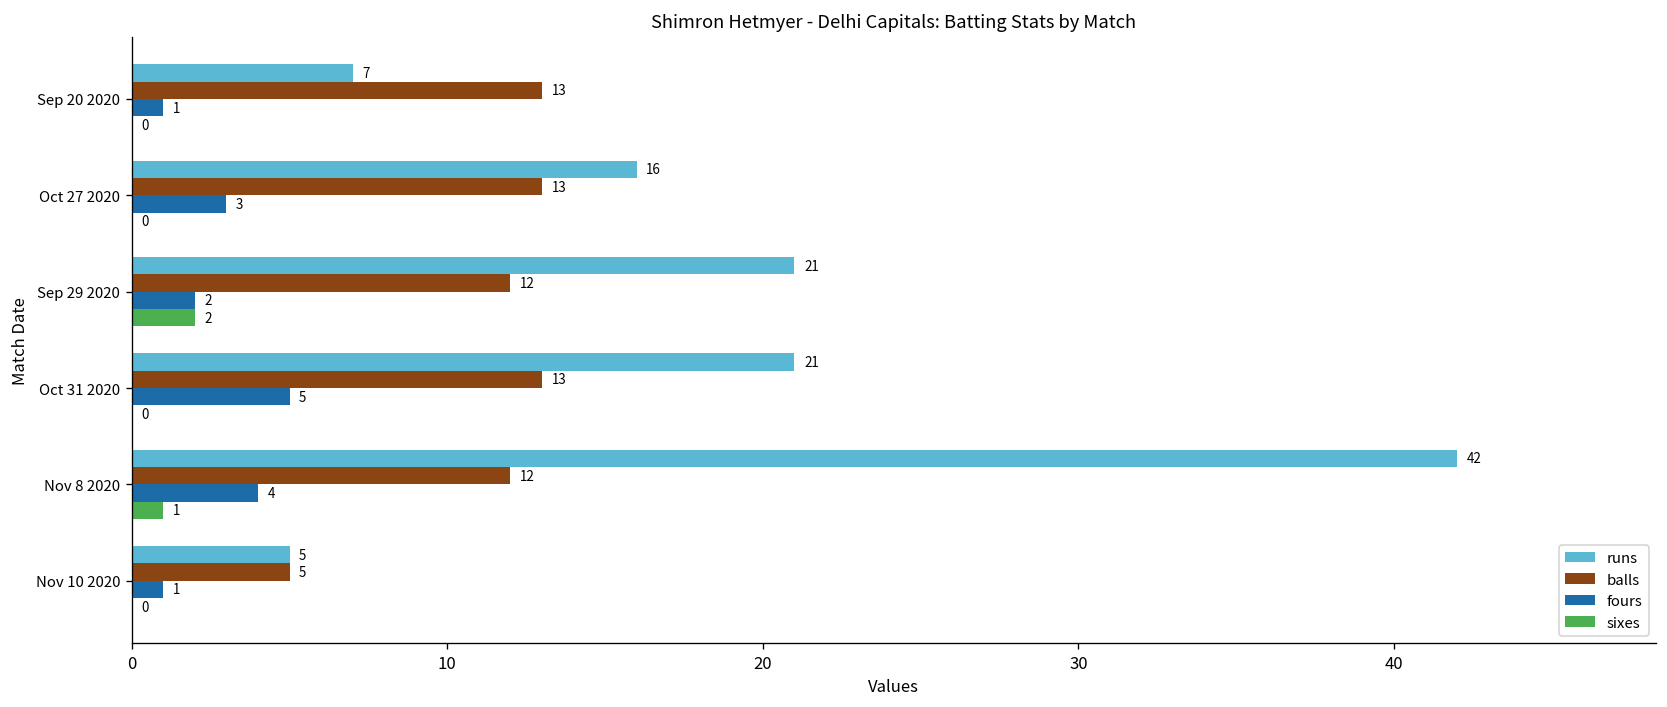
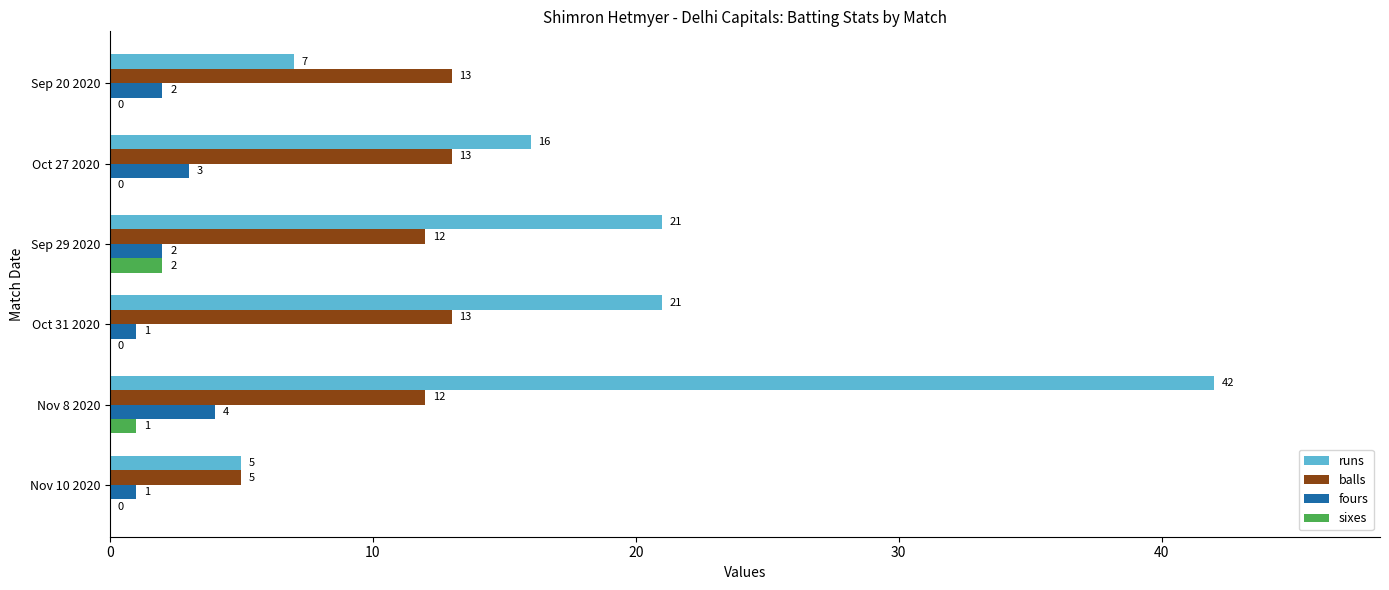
  {
    "runs": {
      "Sep 20 2020": 7,
      "Oct 27 2020": 16,
      "Sep 29 2020": 21,
      "Oct 31 2020": 21,
      "Nov 8 2020": 42,
      "Nov 10 2020": 5
    },
    "balls": {
      "Sep 20 2020": 13,
      "Oct 27 2020": 13,
      "Sep 29 2020": 12,
      "Oct 31 2020": 13,
      "Nov 8 2020": 12,
      "Nov 10 2020": 5
    },
    "fours": {
-     "Sep 20 2020": 1,
+     "Sep 20 2020": 2,
      "Oct 27 2020": 3,
      "Sep 29 2020": 2,
-     "Oct 31 2020": 5,
+     "Oct 31 2020": 1,
      "Nov 8 2020": 4,
      "Nov 10 2020": 1
    },
    "sixes": {
      "Sep 20 2020": 0,
      "Oct 27 2020": 0,
      "Sep 29 2020": 2,
      "Oct 31 2020": 0,
      "Nov 8 2020": 1,
      "Nov 10 2020": 0
    }
  }
